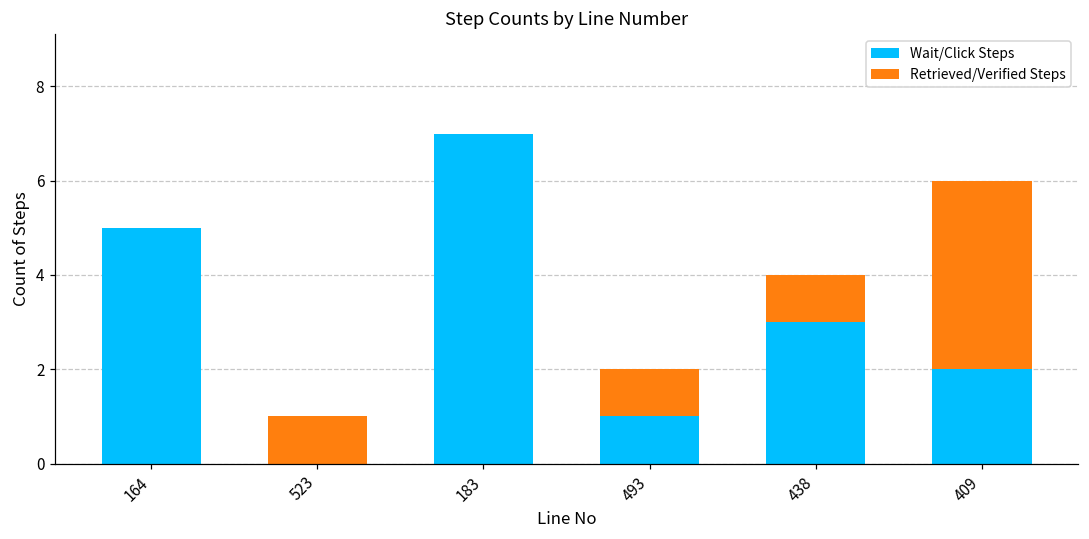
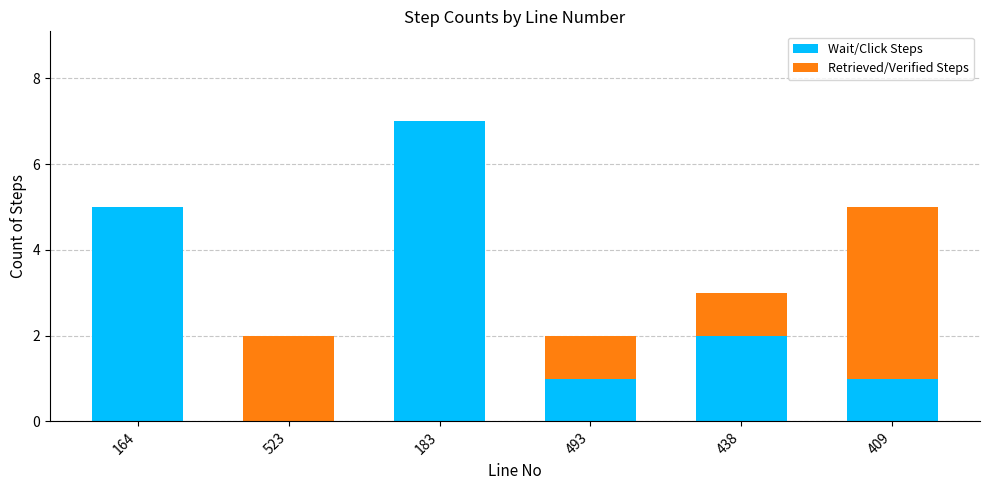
  {
    "Wait/Click Steps": {
      "164": 5,
      "523": 0,
      "183": 7,
      "493": 1,
-     "438": 3,
-     "409": 2
+     "438": 2,
+     "409": 1
    },
    "Retrieved/Verified Steps": {
      "164": 0,
-     "523": 1,
+     "523": 2,
      "183": 0,
      "493": 1,
      "438": 1,
      "409": 4
    }
  }
